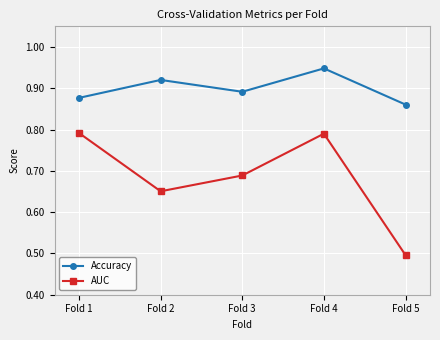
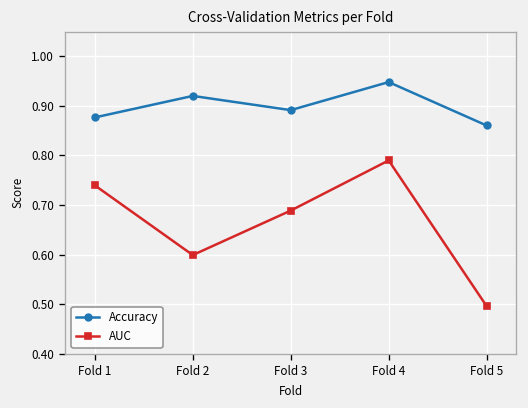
  {
    "Accuracy": {
      "Fold 1": 0.88,
      "Fold 2": 0.92,
      "Fold 3": 0.89,
      "Fold 4": 0.95,
      "Fold 5": 0.86
    },
    "AUC": {
-     "Fold 1": 0.79,
-     "Fold 2": 0.65,
+     "Fold 1": 0.74,
+     "Fold 2": 0.60,
      "Fold 3": 0.69,
      "Fold 4": 0.79,
      "Fold 5": 0.50
    }
  }
